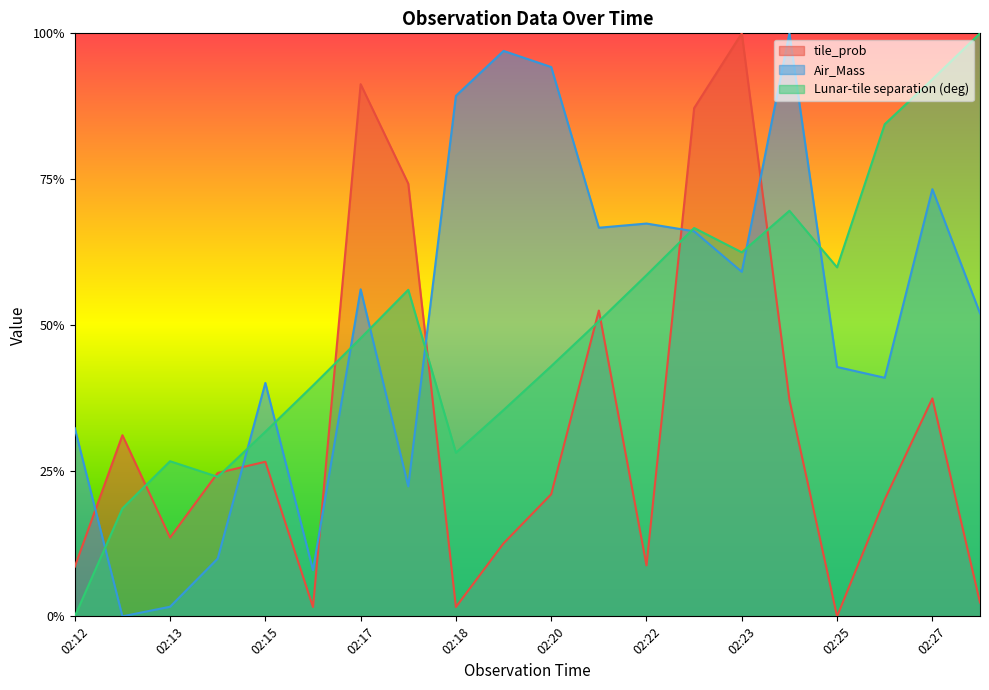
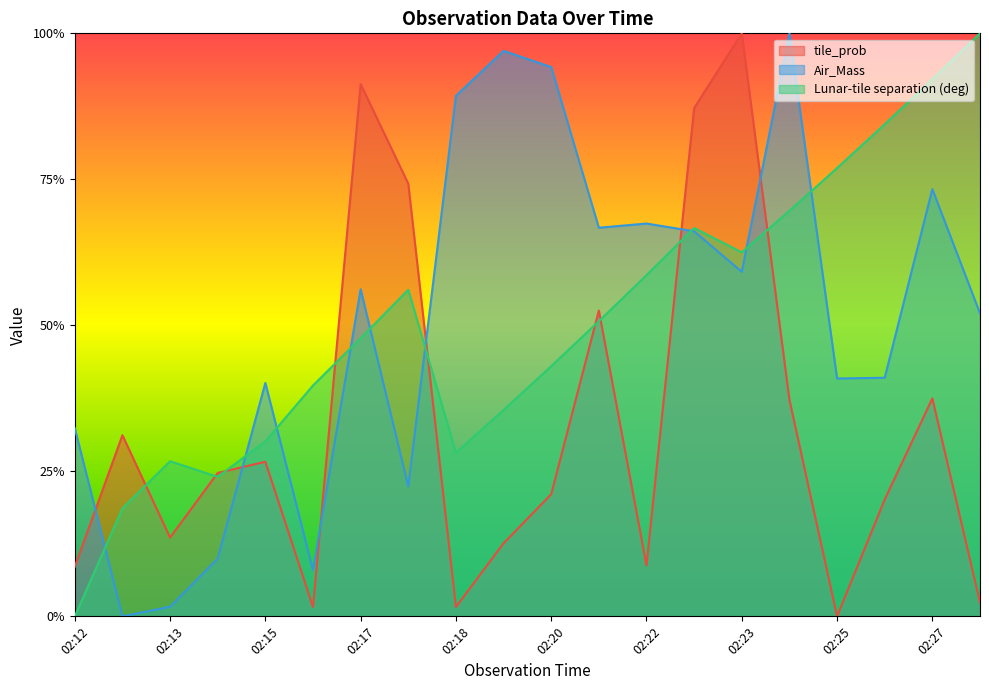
  {
    "tile_prob": {
      "02:12": "9%",
      "02:15": "27%",
      "02:17": "91%",
      "02:20": "21%",
      "02:22": "9%",
      "02:25": "0%",
      "02:27": "37%"
    },
    "Air_Mass": {
      "02:12": "32%",
      "02:15": "40%",
      "02:17": "56%",
      "02:20": "94%",
      "02:22": "67%",
-     "02:25": "43%",
+     "02:25": "41%",
      "02:27": "73%"
    },
    "Lunar-tile separation (deg)": {
      "02:12": "0%",
-     "02:15": "32%",
+     "02:15": "30%",
      "02:17": "48%",
      "02:20": "43%",
      "02:22": "59%",
-     "02:25": "60%"
+     "02:25": "77%"
    }
  }
